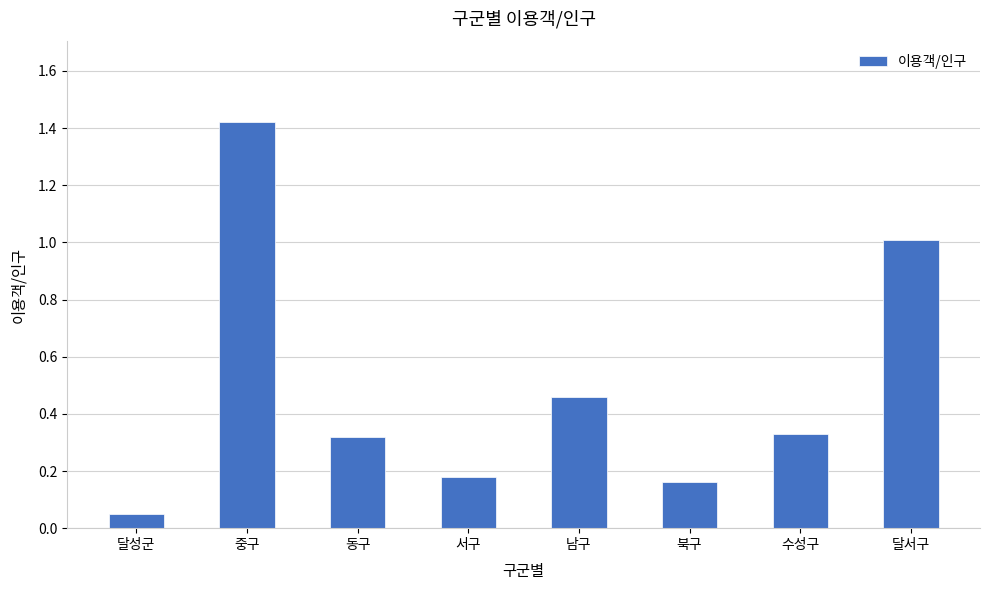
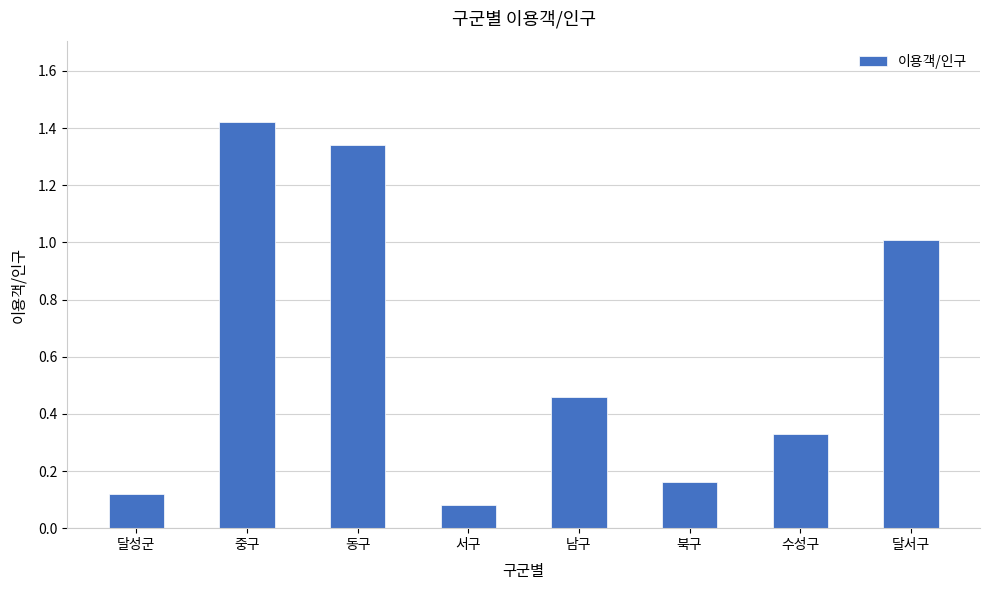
  {
-   "달성군": 0.05,
+   "달성군": 0.12,
    "중구": 1.42,
-   "동구": 0.32,
-   "서구": 0.18,
+   "동구": 1.34,
+   "서구": 0.08,
    "남구": 0.46,
    "북구": 0.16,
    "수성구": 0.33,
    "달서구": 1.01
  }
